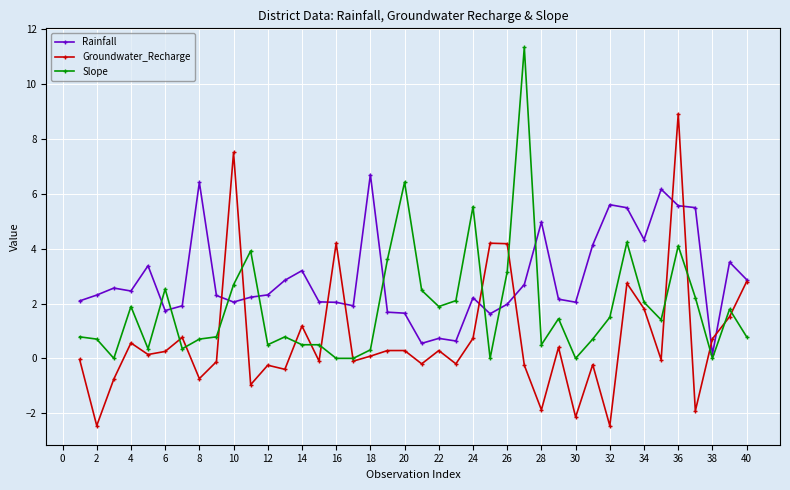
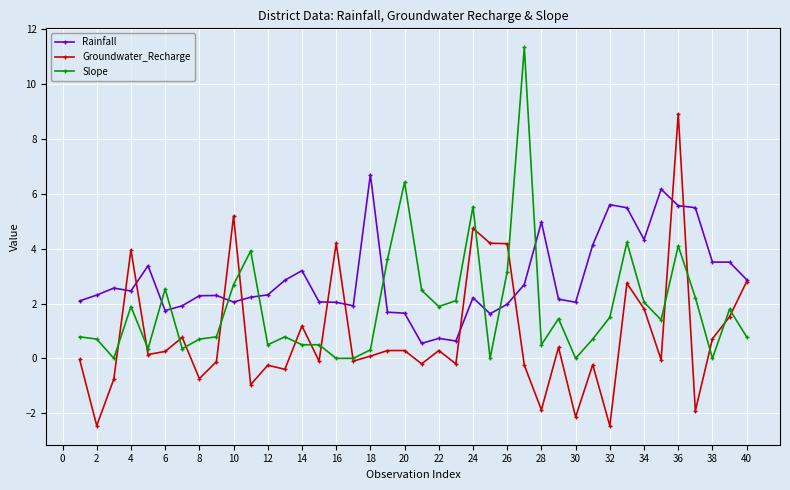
  {
    "Rainfall": {
      "2": 2.3,
      "4": 2.5,
      "6": 1.7,
-     "8": 6.4,
+     "8": 2.3,
      "10": 2.1,
      "12": 2.3,
      "14": 3.2,
      "16": 2.0,
      "18": 6.7,
      "20": 1.6,
      "22": 0.7,
      "24": 2.2,
      "26": 2.0,
      "28": 5.0,
      "30": 2.0,
      "32": 5.6,
      "34": 4.3,
      "36": 5.6,
-     "38": 0.1
+     "38": 3.5
    },
    "Groundwater_Recharge": {
      "2": -2.5,
-     "4": 0.6,
+     "4": 4.0,
      "6": 0.3,
      "8": -0.7,
-     "10": 7.5,
+     "10": 5.2,
      "12": -0.3,
      "14": 1.2,
      "16": 4.2,
      "18": 0.1,
      "20": 0.3,
      "22": 0.3,
-     "24": 0.7,
+     "24": 4.7,
      "26": 4.2,
      "28": -1.9,
      "30": -2.1,
      "32": -2.5,
      "34": 1.8,
      "36": 8.9,
      "38": 0.7
    },
    "Slope": {
      "2": 0.7,
      "4": 1.9,
      "6": 2.5,
      "8": 0.7,
      "10": 2.7,
      "12": 0.5,
      "14": 0.5,
      "16": 0.0,
      "18": 0.3,
      "20": 6.4,
      "22": 1.9,
      "24": 5.5,
      "26": 3.2,
      "28": 0.5,
      "30": 0.0,
      "32": 1.5,
      "34": 2.0,
      "36": 4.1,
      "38": 0.0,
      "40": 0.8
    }
  }
